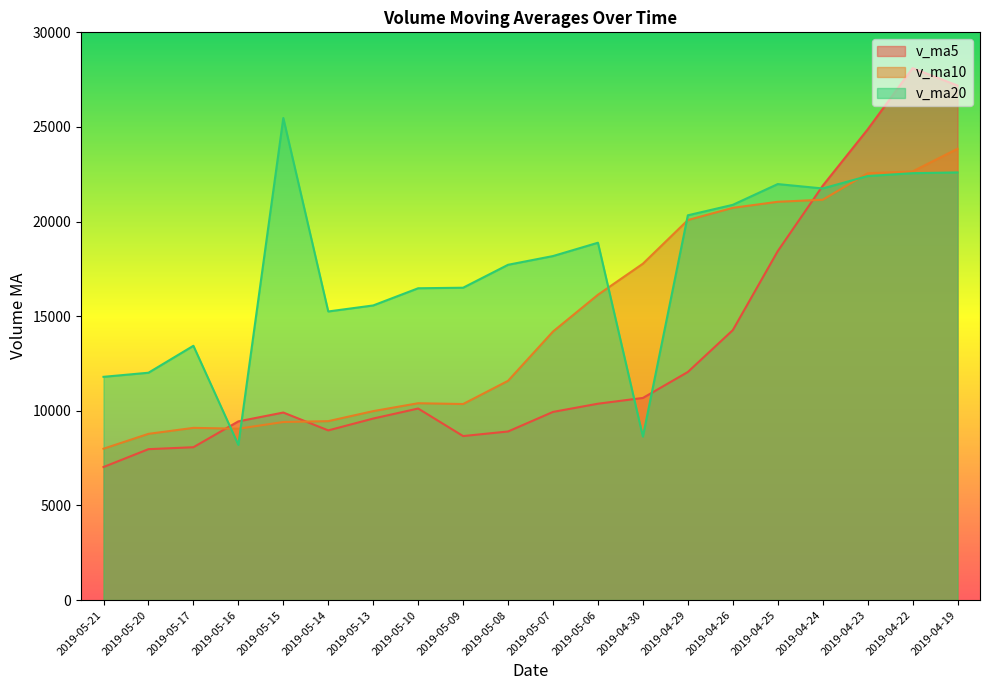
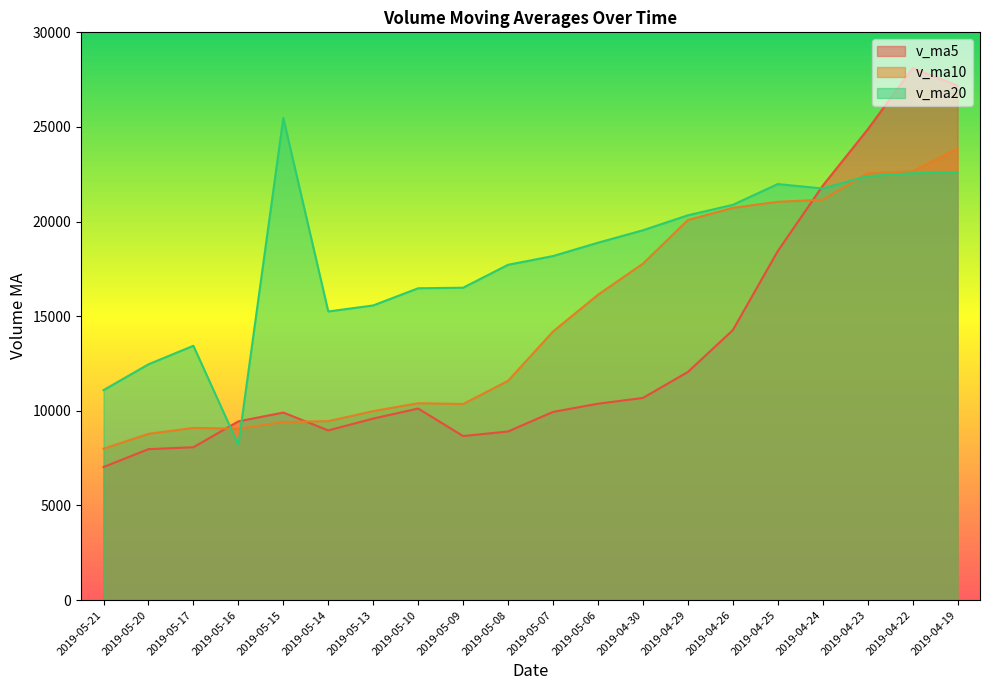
  {
    "v_ma20": {
-     "2019-05-21": 11800,
-     "2019-05-20": 12000,
+     "2019-05-21": 11100,
+     "2019-05-20": 12500,
      "2019-05-17": 13400,
      "2019-05-16": 8200,
      "2019-05-15": 25500,
      "2019-05-14": 15300,
      "2019-05-13": 15600,
      "2019-05-10": 16500,
      "2019-05-09": 16500,
      "2019-05-08": 17700,
      "2019-05-07": 18200,
      "2019-05-06": 18900,
-     "2019-04-30": 8600,
+     "2019-04-30": 19500,
      "2019-04-29": 20300,
      "2019-04-26": 20900,
      "2019-04-25": 22000,
      "2019-04-24": 21800,
      "2019-04-23": 22400,
      "2019-04-19": 22600
    }
  }
